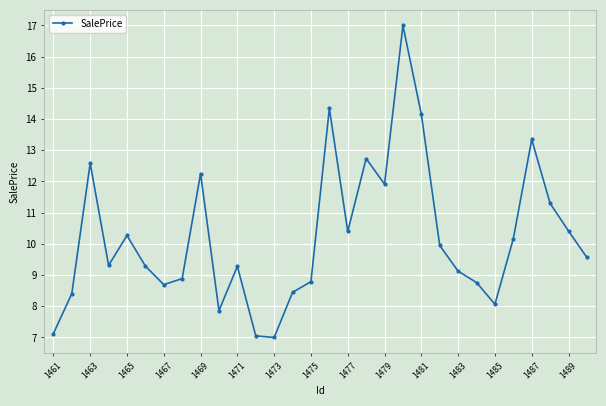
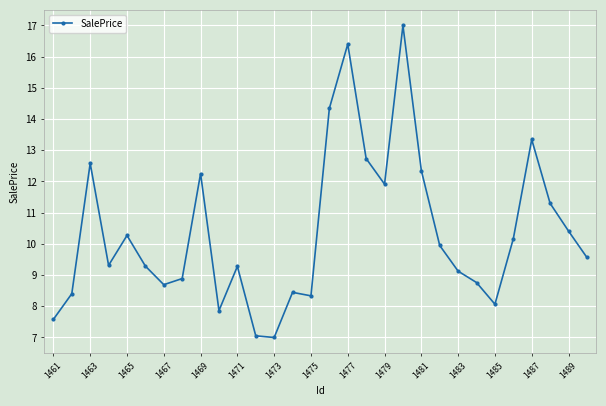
  {
-   "1461": 7.1,
+   "1461": 7.6,
    "1463": 12.6,
    "1465": 10.3,
    "1467": 8.7,
    "1469": 12.3,
    "1471": 9.3,
    "1473": 7.0,
-   "1475": 8.8,
-   "1477": 10.4,
+   "1475": 8.3,
+   "1477": 16.4,
    "1479": 11.9,
-   "1481": 14.2,
+   "1481": 12.4,
    "1483": 9.1,
    "1485": 8.1,
    "1487": 13.3,
    "1489": 10.4
  }
